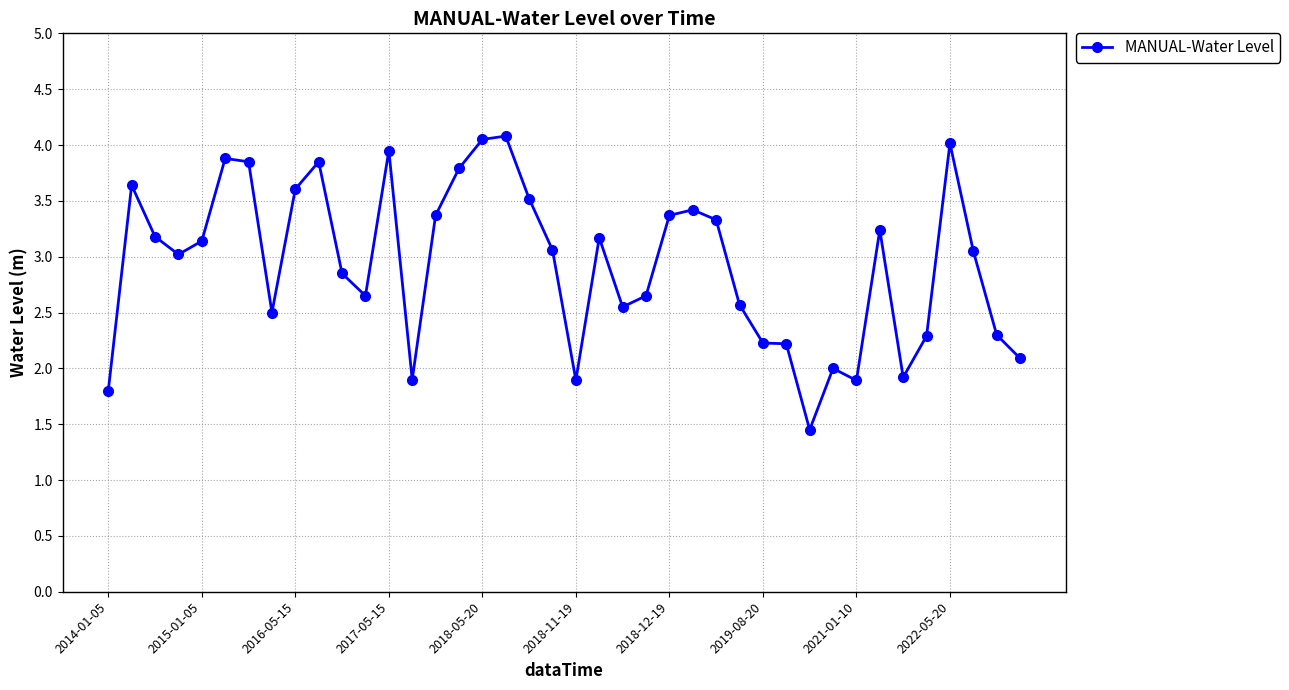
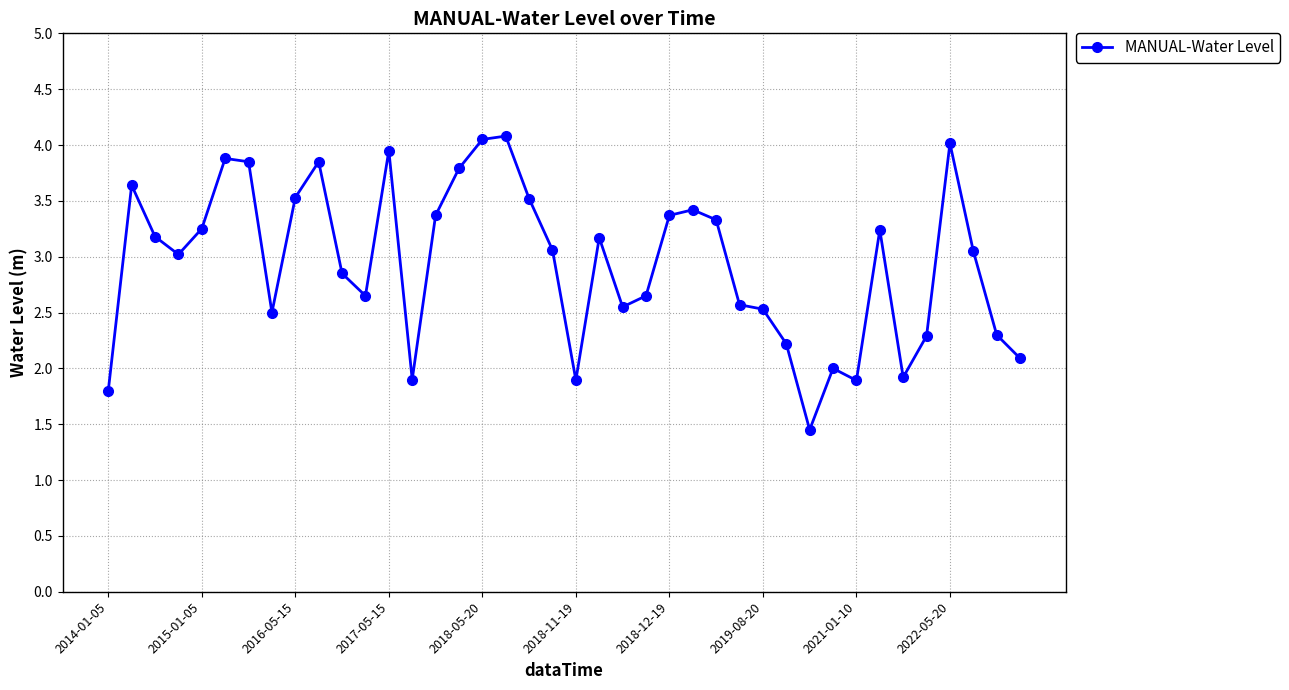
  {
    "2014-01-05": 1.80,
-   "2015-01-05": 3.14,
-   "2016-05-15": 3.61,
+   "2015-01-05": 3.25,
+   "2016-05-15": 3.53,
    "2017-05-15": 3.95,
    "2018-05-20": 4.05,
    "2018-11-19": 1.89,
    "2018-12-19": 3.37,
-   "2019-08-20": 2.23,
+   "2019-08-20": 2.53,
    "2021-01-10": 1.89,
    "2022-05-20": 4.02
  }
